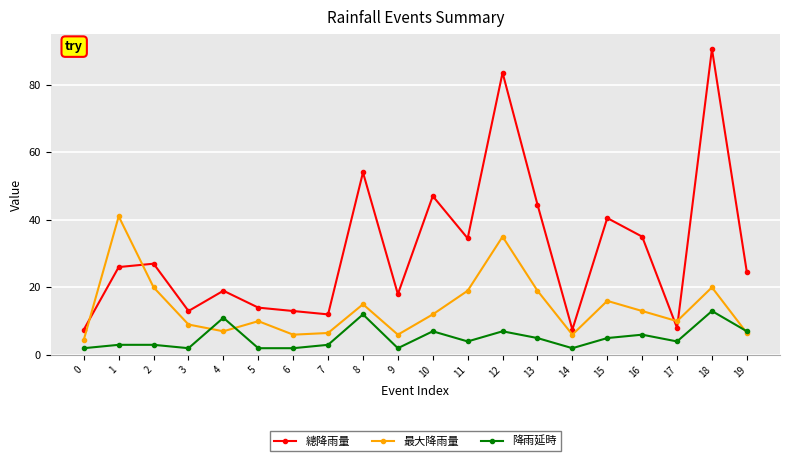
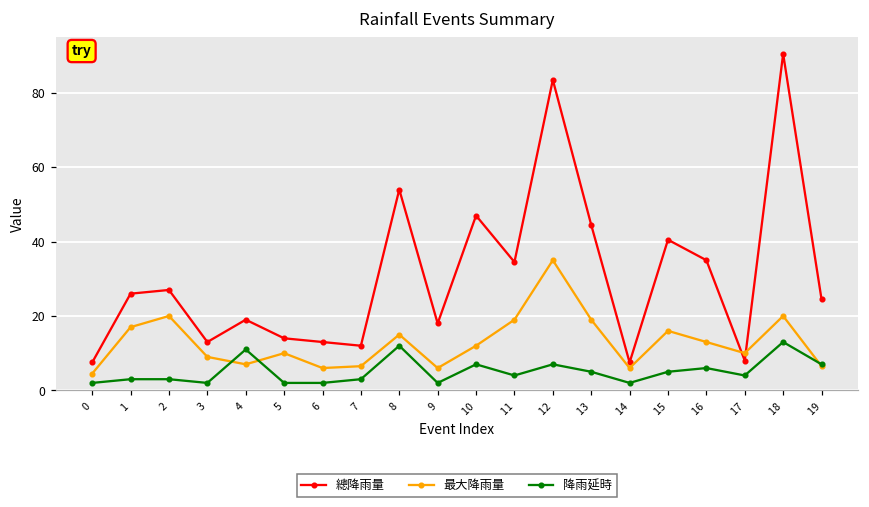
  {
    "總降雨量": {
      "0": 8,
      "1": 26,
      "2": 27,
      "3": 13,
      "4": 19,
      "5": 14,
      "6": 13,
      "7": 12,
      "8": 54,
      "9": 18,
      "10": 47,
      "11": 35,
      "12": 84,
      "13": 45,
      "14": 8,
      "15": 41,
      "16": 35,
      "17": 8,
      "18": 91,
      "19": 25
    },
    "最大降雨量": {
      "0": 5,
-     "1": 41,
+     "1": 17,
      "2": 20,
      "3": 9,
      "4": 7,
      "5": 10,
      "6": 6,
      "7": 7,
      "8": 15,
      "9": 6,
      "10": 12,
      "11": 19,
      "12": 35,
      "13": 19,
      "14": 6,
      "15": 16,
      "16": 13,
      "17": 10,
      "18": 20
    },
    "降雨延時": {
      "0": 2,
      "1": 3,
      "2": 3,
      "3": 2,
      "4": 11,
      "5": 2,
      "6": 2,
      "7": 3,
      "8": 12,
      "9": 2,
      "10": 7,
      "11": 4,
      "12": 7,
      "13": 5,
      "14": 2,
      "15": 5,
      "16": 6,
      "17": 4,
      "18": 13
    }
  }
